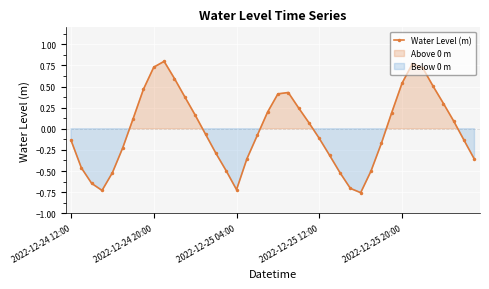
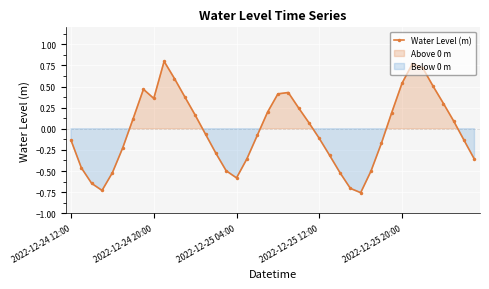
  {
    "2022-12-24 12:00": -0.1,
-   "2022-12-24 20:00": 0.7,
-   "2022-12-25 04:00": -0.7,
+   "2022-12-24 20:00": 0.4,
+   "2022-12-25 04:00": -0.6,
    "2022-12-25 12:00": -0.1,
    "2022-12-25 20:00": 0.5
  }
